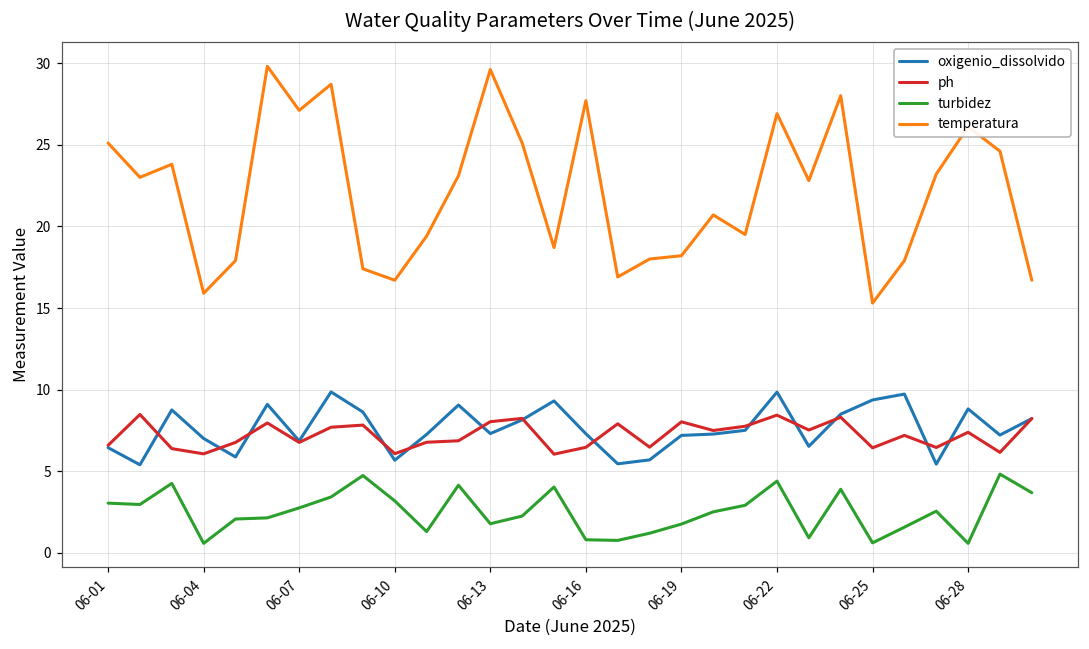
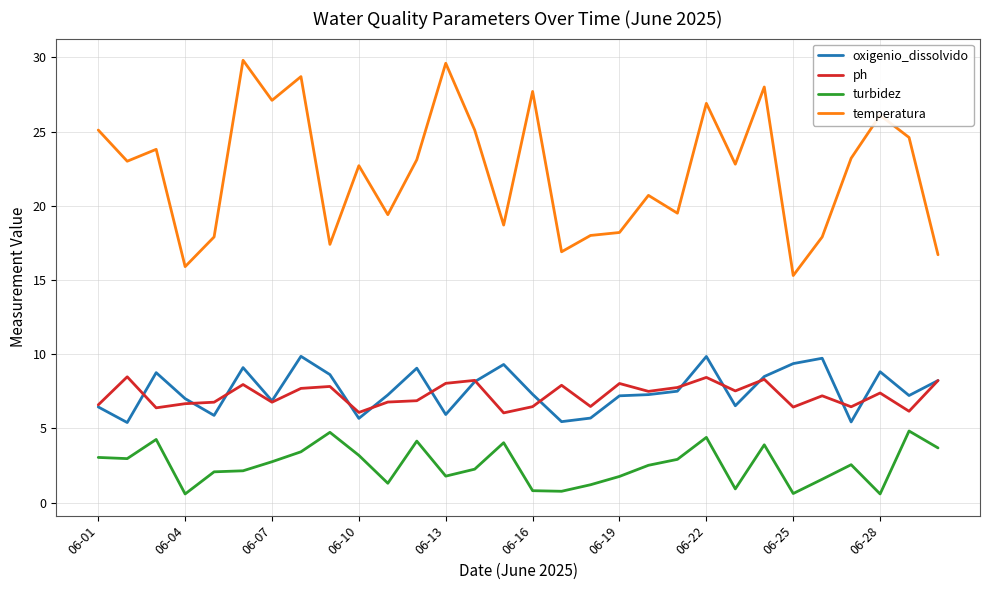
  {
    "oxigenio_dissolvido": {
      "06-04": 7.0,
      "06-10": 5.7,
-     "06-13": 7.3,
+     "06-13": 5.9,
      "06-16": 7.3,
      "06-19": 7.2,
      "06-22": 9.9,
      "06-25": 9.4,
      "06-28": 8.8
    },
    "ph": {
-     "06-04": 6.1,
+     "06-04": 6.7,
      "06-10": 6.1,
      "06-13": 8.0,
      "06-16": 6.5,
      "06-19": 8.0,
      "06-22": 8.4,
      "06-25": 6.4,
      "06-28": 7.4
    },
    "turbidez": {
      "06-01": 3.1,
      "06-04": 0.6,
      "06-07": 2.8,
      "06-10": 3.2,
      "06-13": 1.8,
      "06-16": 0.8,
      "06-19": 1.8,
      "06-22": 4.4,
      "06-25": 0.6,
      "06-28": 0.6
    },
    "temperatura": {
      "06-01": 25.1,
      "06-04": 15.9,
      "06-07": 27.1,
-     "06-10": 16.7,
+     "06-10": 22.7,
      "06-13": 29.6,
      "06-16": 27.7,
      "06-19": 18.2,
      "06-22": 26.9,
      "06-25": 15.3
    }
  }
